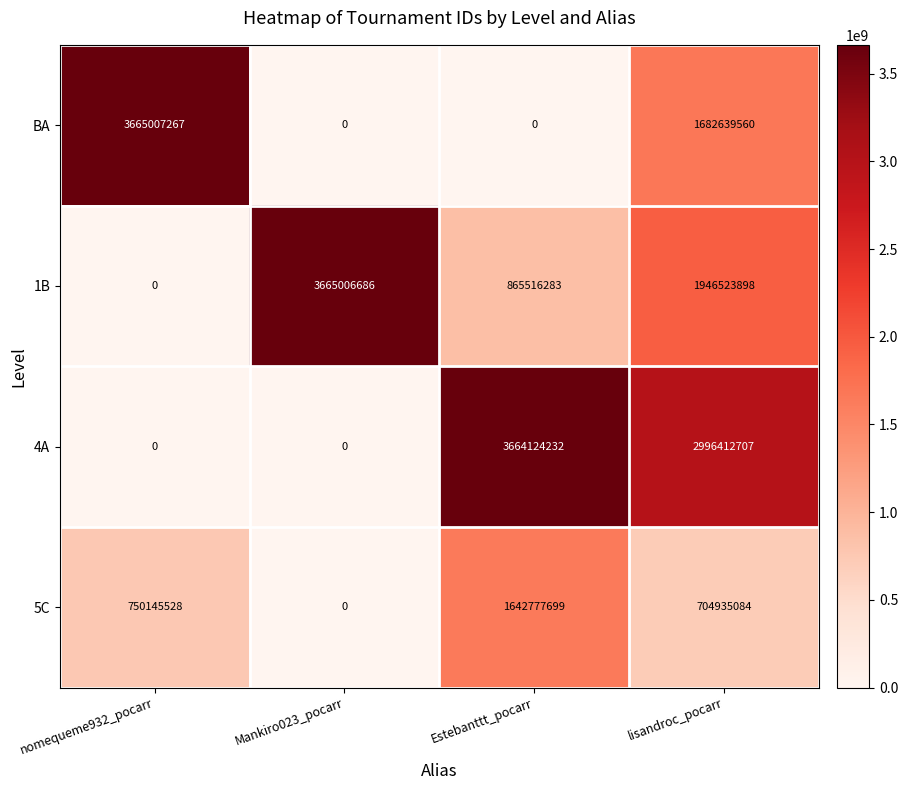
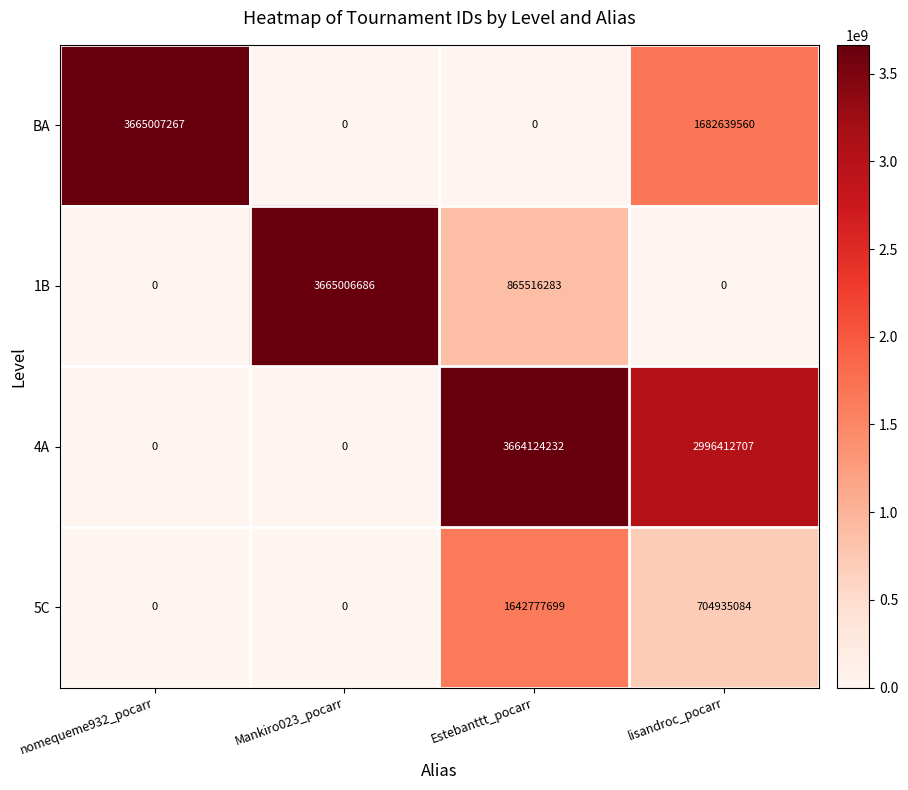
  {
    "BA": {
      "nomequeme932_pocarr": 3665007267,
      "Mankiro023_pocarr": 0,
      "Estebanttt_pocarr": 0,
      "lisandroc_pocarr": 1682639560
    },
    "1B": {
      "nomequeme932_pocarr": 0,
      "Mankiro023_pocarr": 3665006686,
      "Estebanttt_pocarr": 865516283,
-     "lisandroc_pocarr": 1946523898
+     "lisandroc_pocarr": 0
    },
    "4A": {
      "nomequeme932_pocarr": 0,
      "Mankiro023_pocarr": 0,
      "Estebanttt_pocarr": 3664124232,
      "lisandroc_pocarr": 2996412707
    },
    "5C": {
-     "nomequeme932_pocarr": 750145528,
+     "nomequeme932_pocarr": 0,
      "Mankiro023_pocarr": 0,
      "Estebanttt_pocarr": 1642777699,
      "lisandroc_pocarr": 704935084
    }
  }
